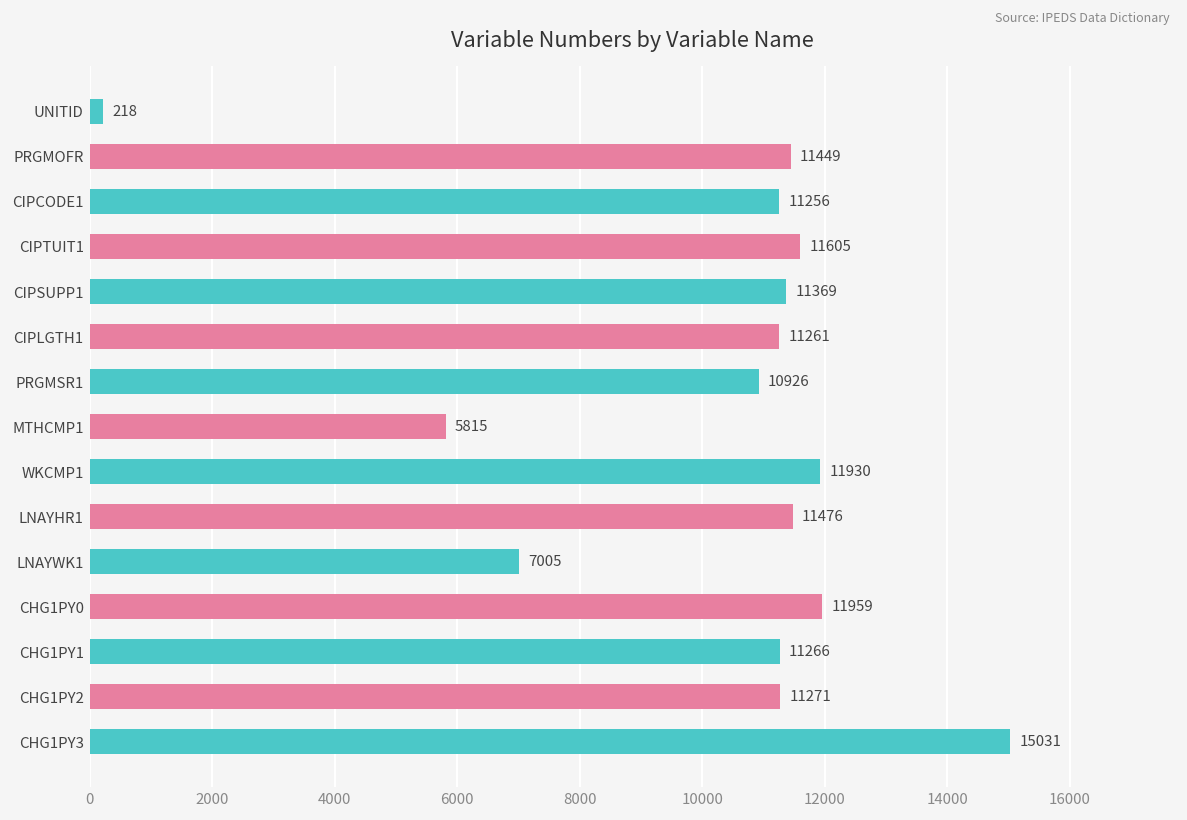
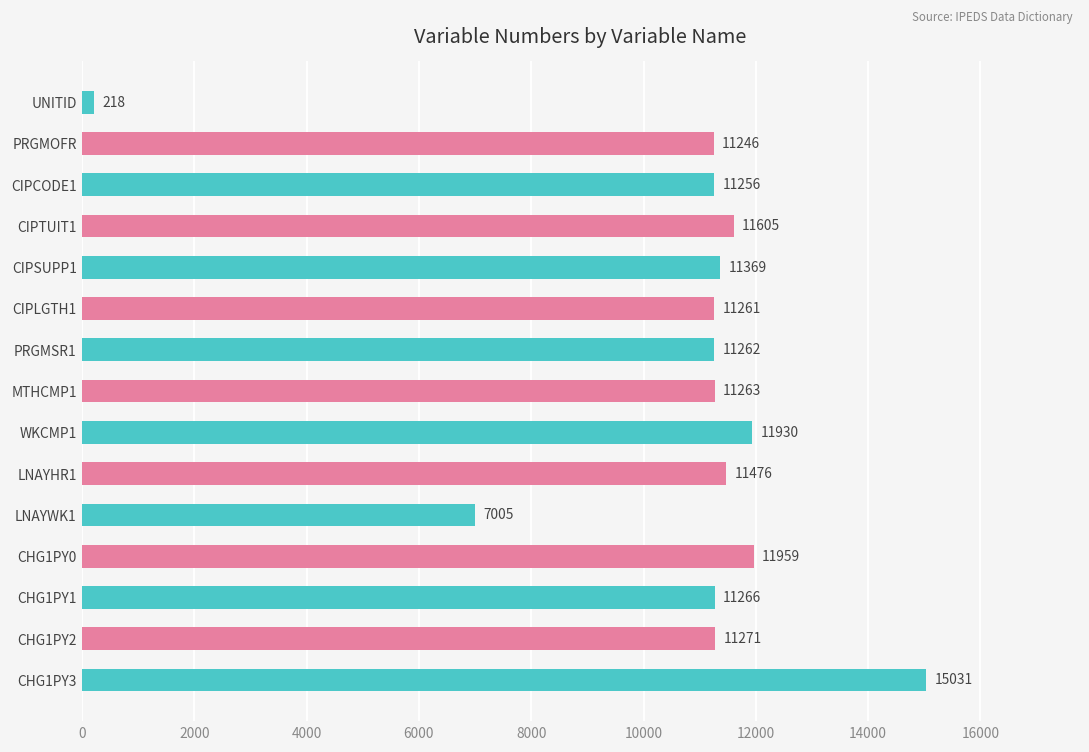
  {
    "UNITID": 218,
-   "PRGMOFR": 11449,
+   "PRGMOFR": 11246,
    "CIPCODE1": 11256,
    "CIPTUIT1": 11605,
    "CIPSUPP1": 11369,
    "CIPLGTH1": 11261,
-   "PRGMSR1": 10926,
-   "MTHCMP1": 5815,
+   "PRGMSR1": 11262,
+   "MTHCMP1": 11263,
    "WKCMP1": 11930,
    "LNAYHR1": 11476,
    "LNAYWK1": 7005,
    "CHG1PY0": 11959,
    "CHG1PY1": 11266,
    "CHG1PY2": 11271,
    "CHG1PY3": 15031
  }
